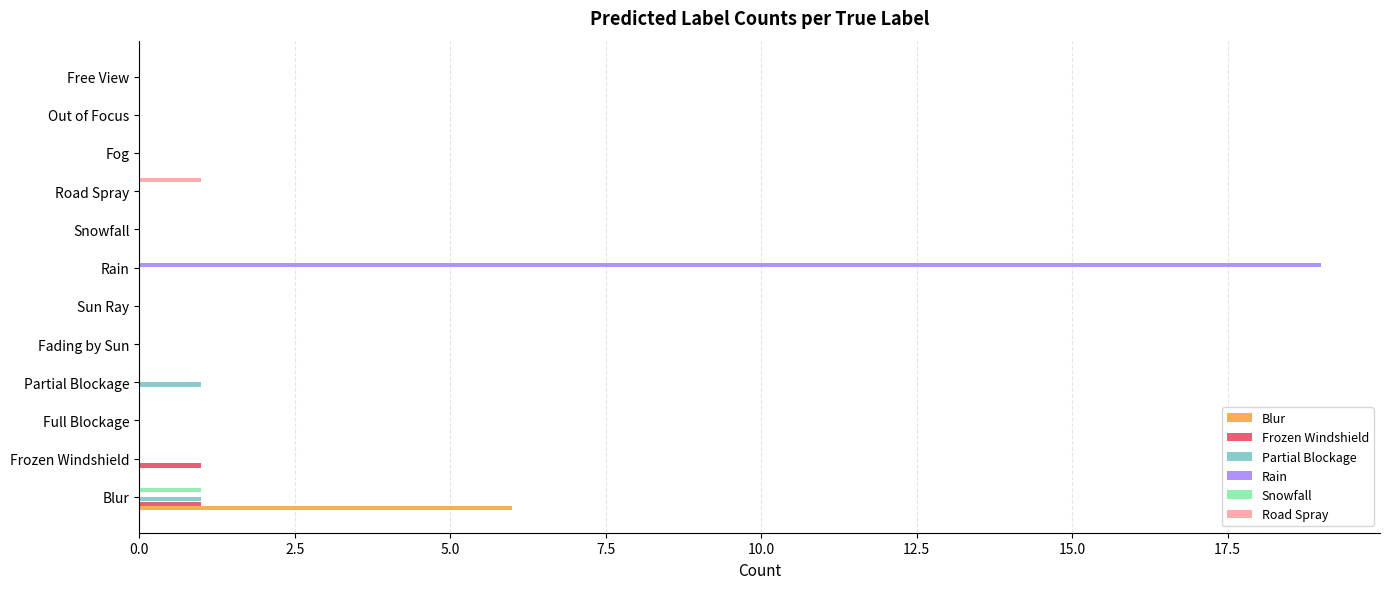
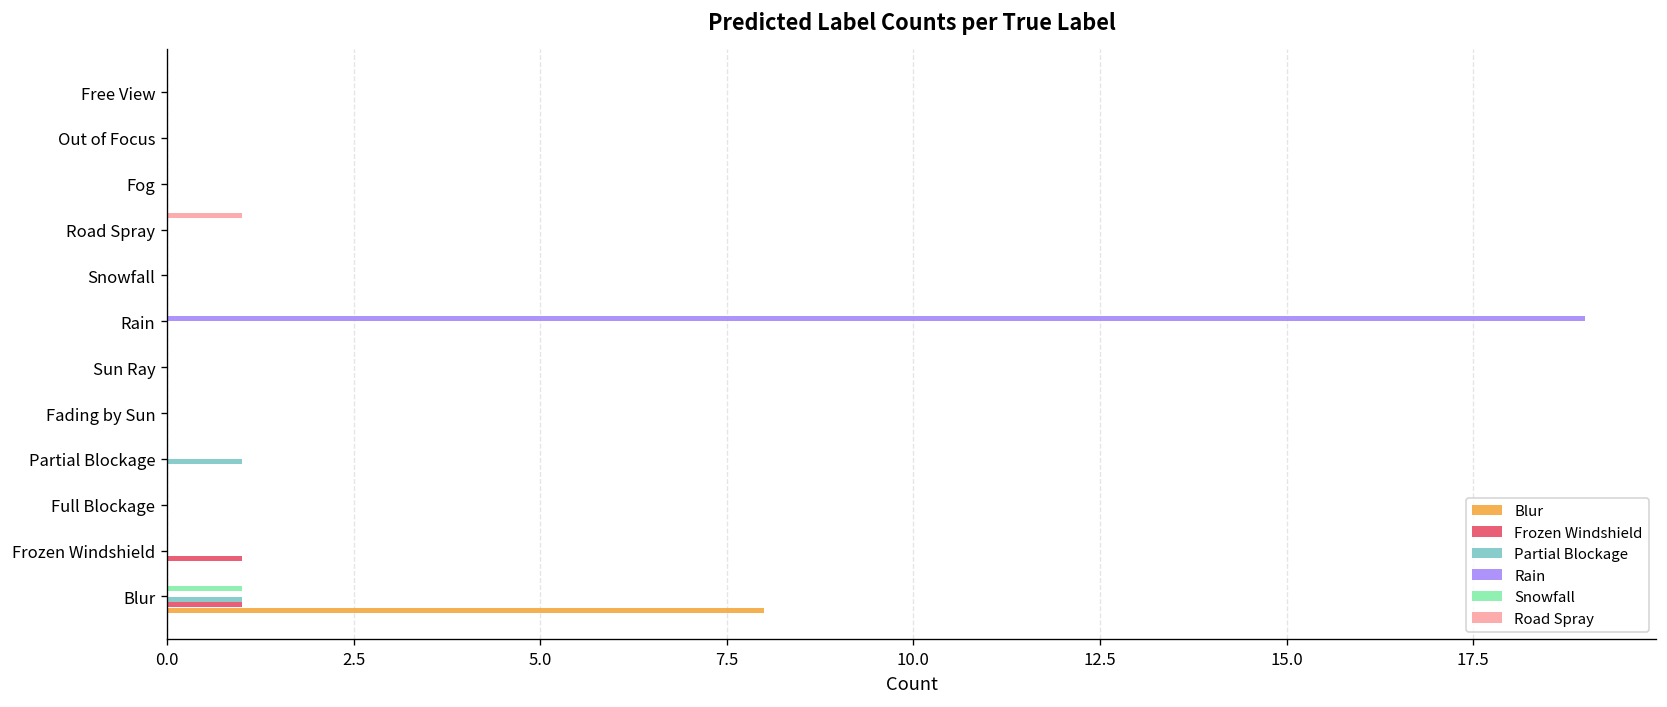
  {
    "Blur": {
      "Free View": 0,
      "Out of Focus": 0,
      "Fog": 0,
      "Road Spray": 0,
      "Snowfall": 0,
      "Rain": 0,
      "Sun Ray": 0,
      "Fading by Sun": 0,
      "Partial Blockage": 0,
      "Full Blockage": 0,
      "Frozen Windshield": 0,
-     "Blur": 6
+     "Blur": 8
    },
    "Frozen Windshield": {
      "Free View": 0,
      "Out of Focus": 0,
      "Fog": 0,
      "Road Spray": 0,
      "Snowfall": 0,
      "Rain": 0,
      "Sun Ray": 0,
      "Fading by Sun": 0,
      "Partial Blockage": 0,
      "Full Blockage": 0,
      "Frozen Windshield": 1,
      "Blur": 1
    },
    "Rain": {
      "Free View": 0,
      "Out of Focus": 0,
      "Fog": 0,
      "Road Spray": 0,
      "Snowfall": 0,
      "Rain": 19,
      "Sun Ray": 0,
      "Fading by Sun": 0,
      "Partial Blockage": 0,
      "Full Blockage": 0,
      "Frozen Windshield": 0,
      "Blur": 0
    },
    "Road Spray": {
      "Free View": 0,
      "Out of Focus": 0,
      "Fog": 0,
      "Road Spray": 1,
      "Snowfall": 0,
      "Rain": 0,
      "Sun Ray": 0,
      "Fading by Sun": 0,
      "Partial Blockage": 0,
      "Full Blockage": 0,
      "Frozen Windshield": 0,
      "Blur": 0
    }
  }
